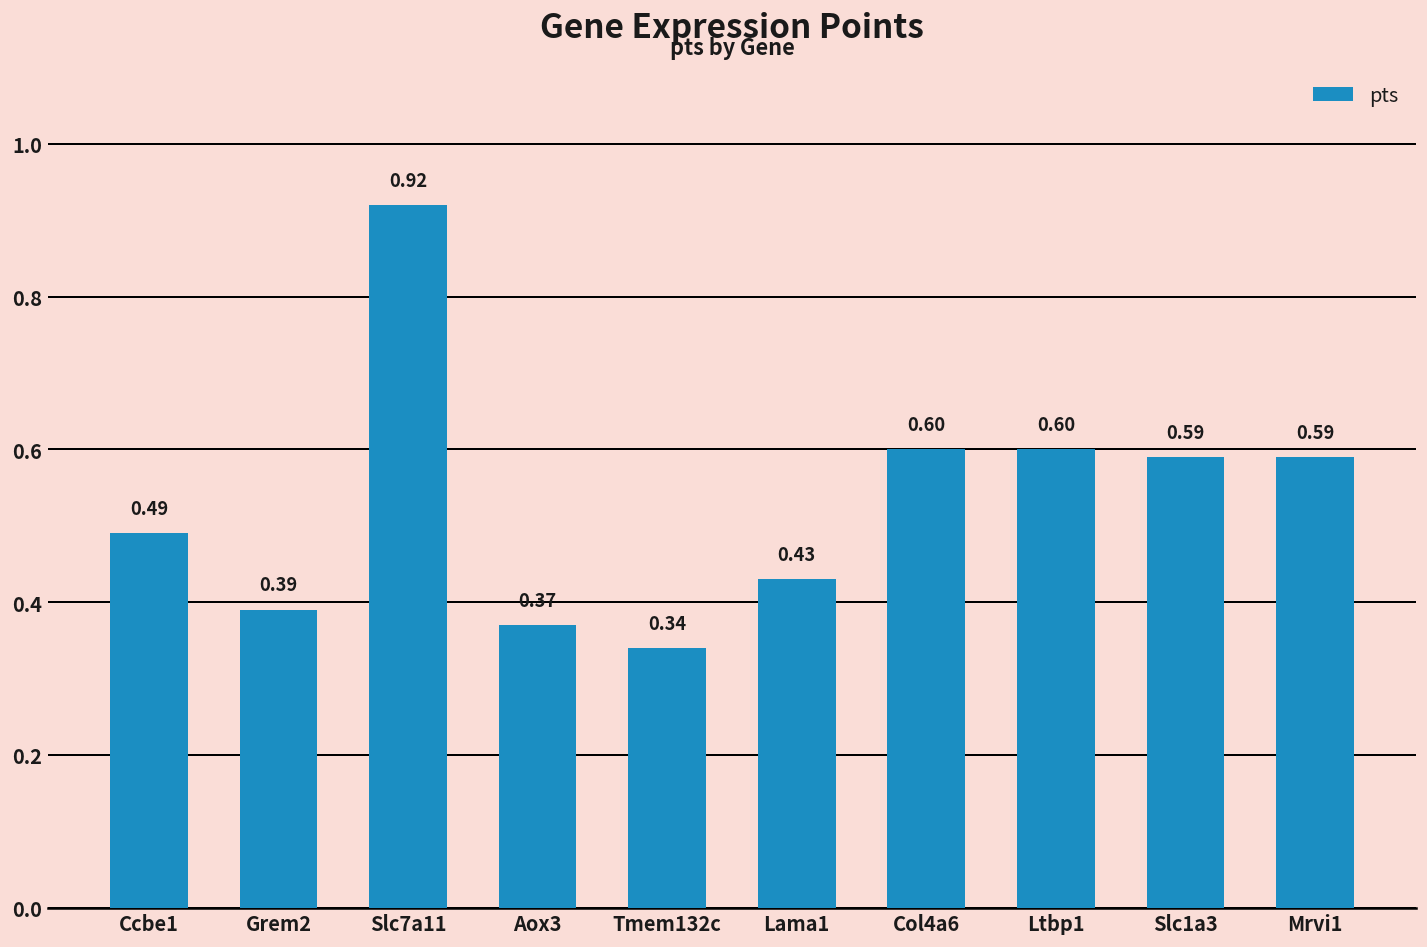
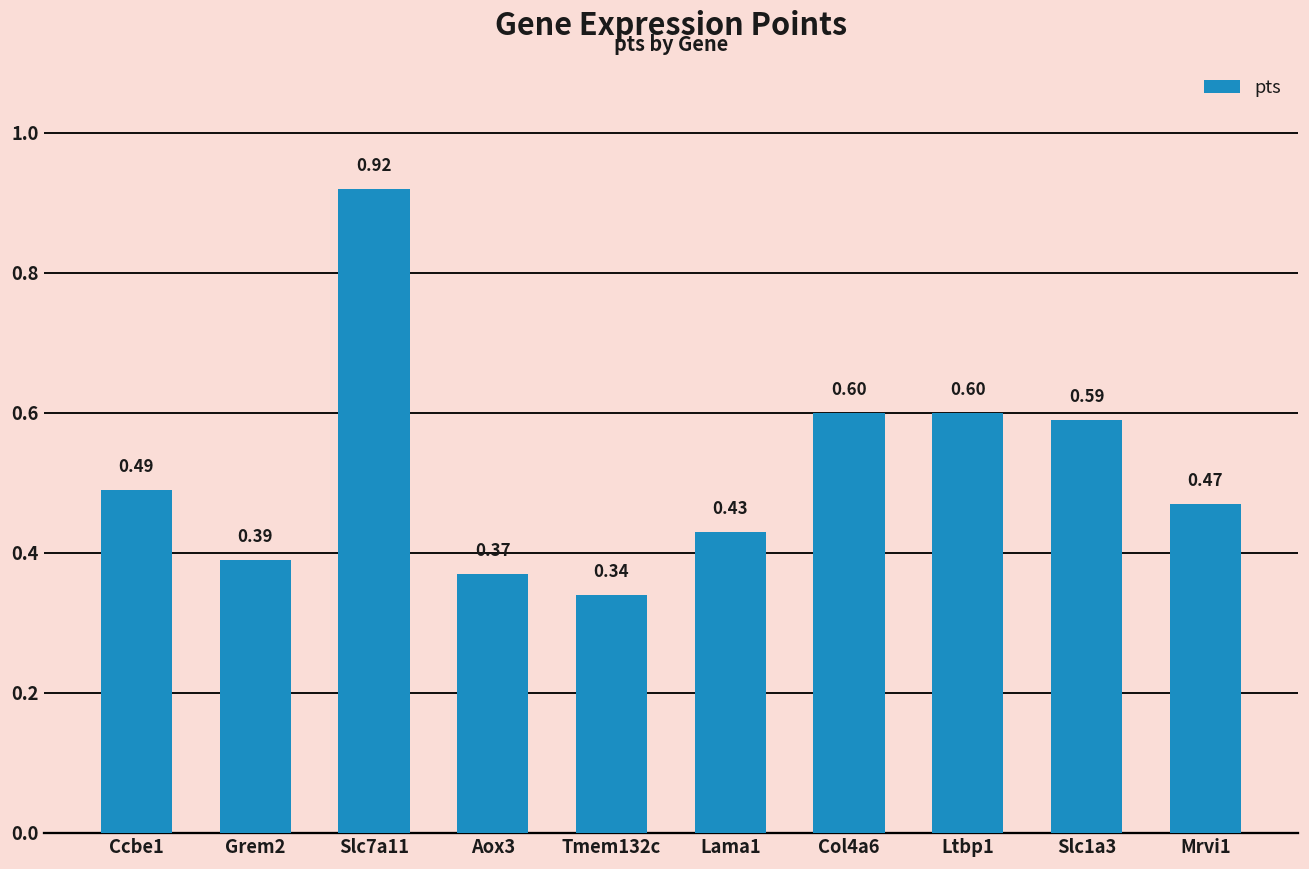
  {
    "Ccbe1": 0.49,
    "Grem2": 0.39,
    "Slc7a11": 0.92,
    "Aox3": 0.37,
    "Tmem132c": 0.34,
    "Lama1": 0.43,
    "Col4a6": 0.60,
    "Ltbp1": 0.60,
    "Slc1a3": 0.59,
-   "Mrvi1": 0.59
+   "Mrvi1": 0.47
  }
